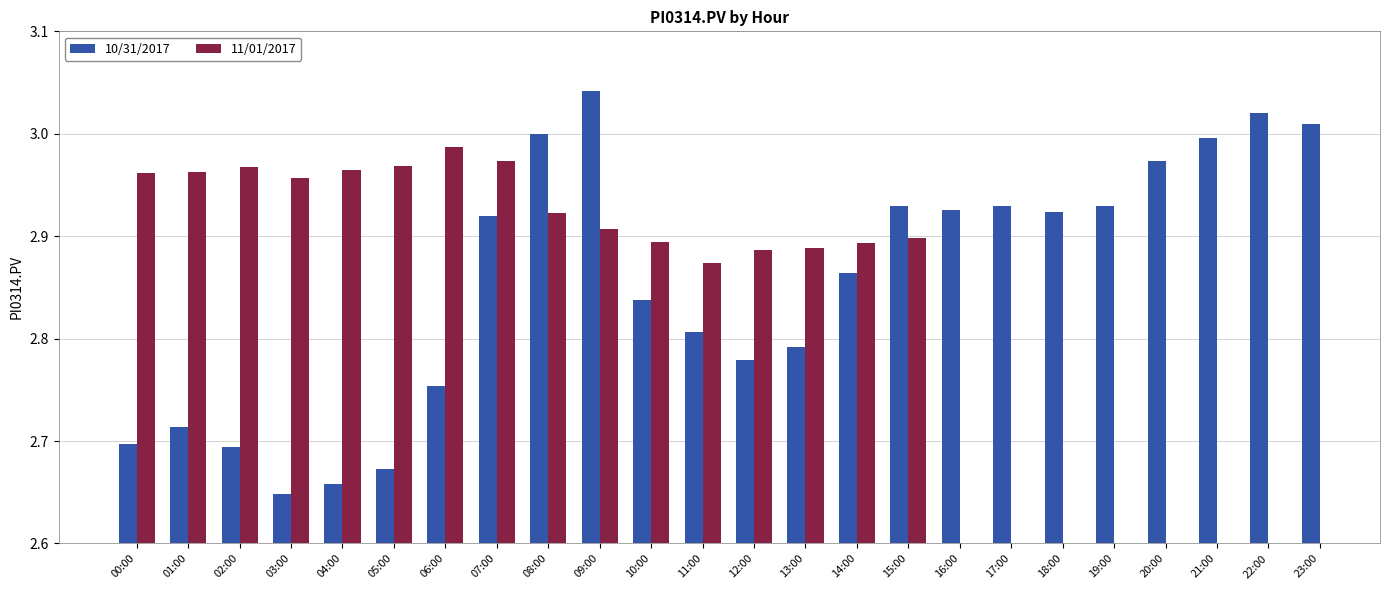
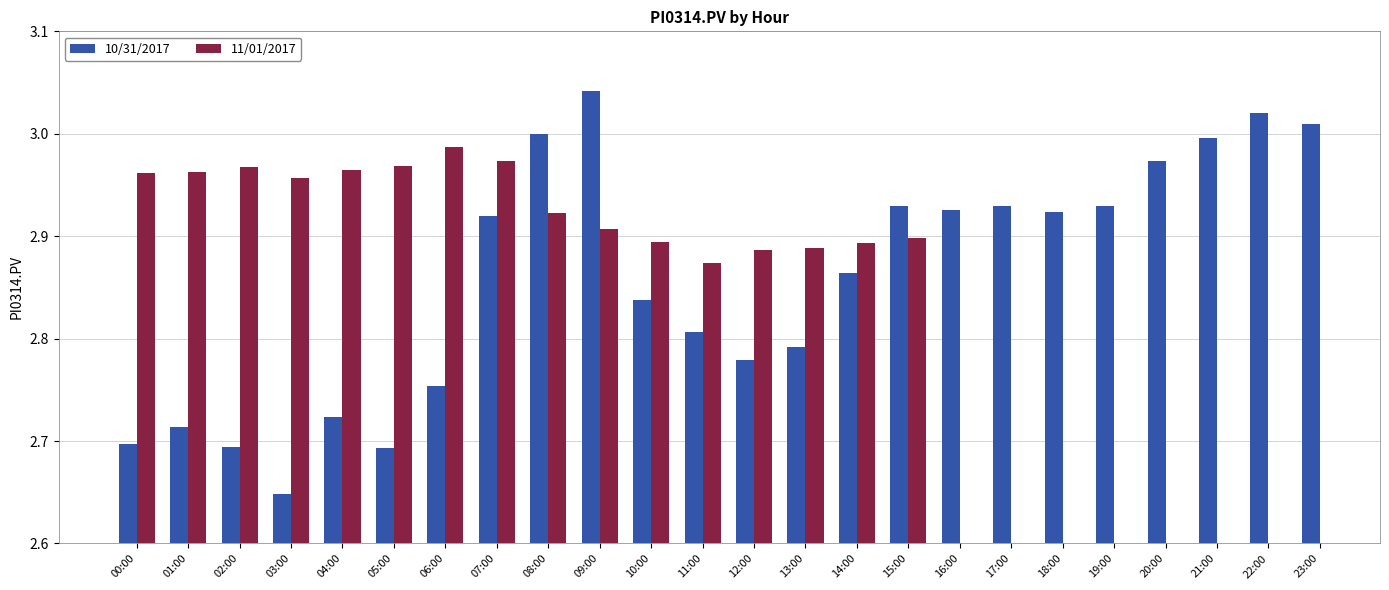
  {
    "10/31/2017": {
      "00:00": 2.698,
      "01:00": 2.713,
      "02:00": 2.694,
      "03:00": 2.648,
-     "04:00": 2.658,
-     "05:00": 2.673,
+     "04:00": 2.724,
+     "05:00": 2.693,
      "06:00": 2.754,
      "07:00": 2.920,
      "08:00": 3.000,
      "09:00": 3.042,
      "10:00": 2.838,
      "11:00": 2.807,
      "12:00": 2.779,
      "13:00": 2.792,
      "14:00": 2.864,
      "15:00": 2.929,
      "16:00": 2.925,
      "17:00": 2.930,
      "18:00": 2.924,
      "19:00": 2.930,
      "20:00": 2.973,
      "21:00": 2.996,
      "22:00": 3.020,
      "23:00": 3.010
    }
  }
